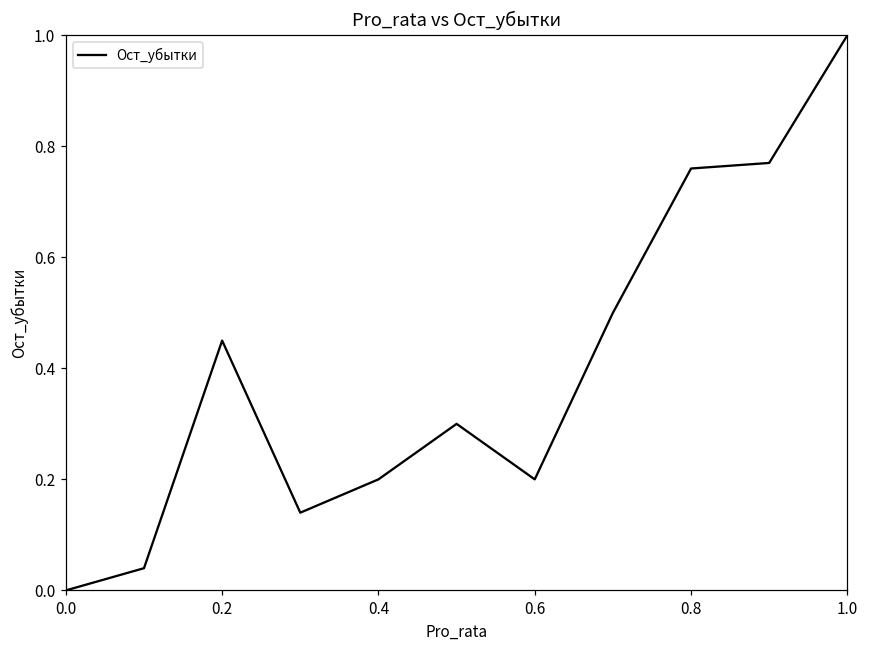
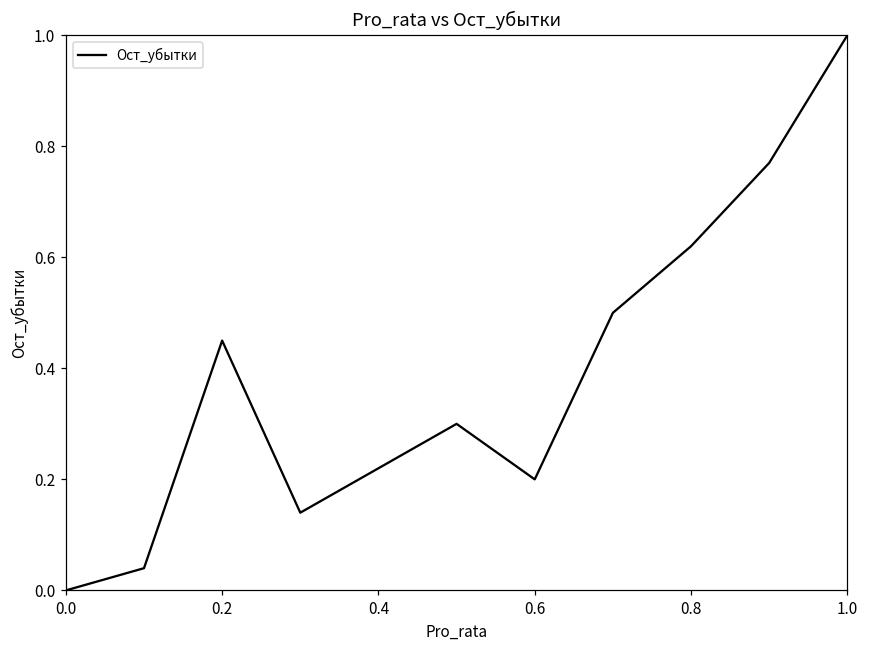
  {
    "0.0": 0.00,
    "0.2": 0.45,
-   "0.4": 0.20,
+   "0.4": 0.22,
    "0.6": 0.20,
-   "0.8": 0.76,
+   "0.8": 0.62,
    "1.0": 1.00
  }
